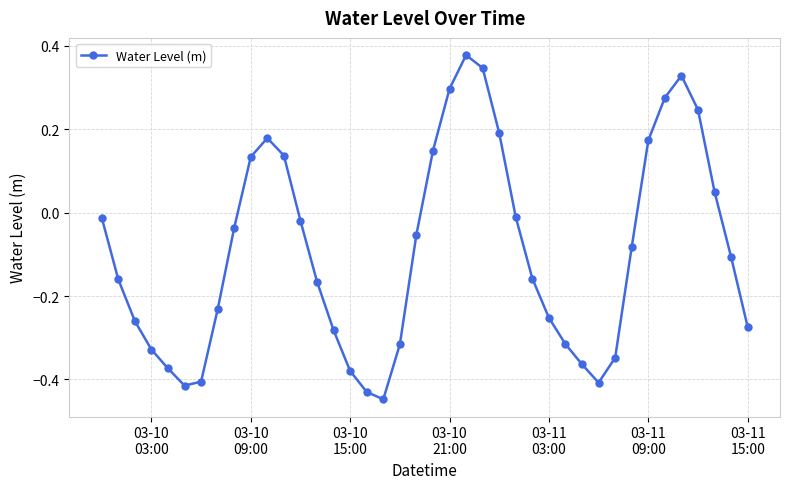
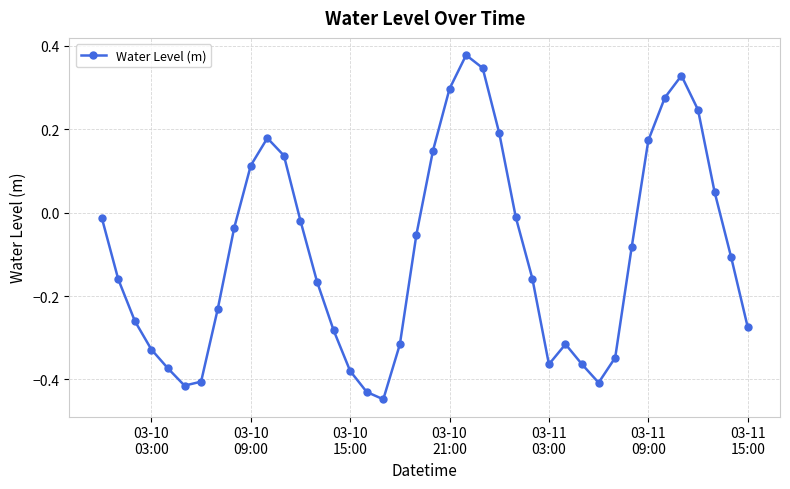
  {
    "03-10 03:00": -0.33,
-   "03-10 09:00": 0.13,
+   "03-10 09:00": 0.11,
    "03-10 15:00": -0.38,
    "03-10 21:00": 0.30,
-   "03-11 03:00": -0.25,
+   "03-11 03:00": -0.36,
    "03-11 09:00": 0.17,
    "03-11 15:00": -0.27
  }
